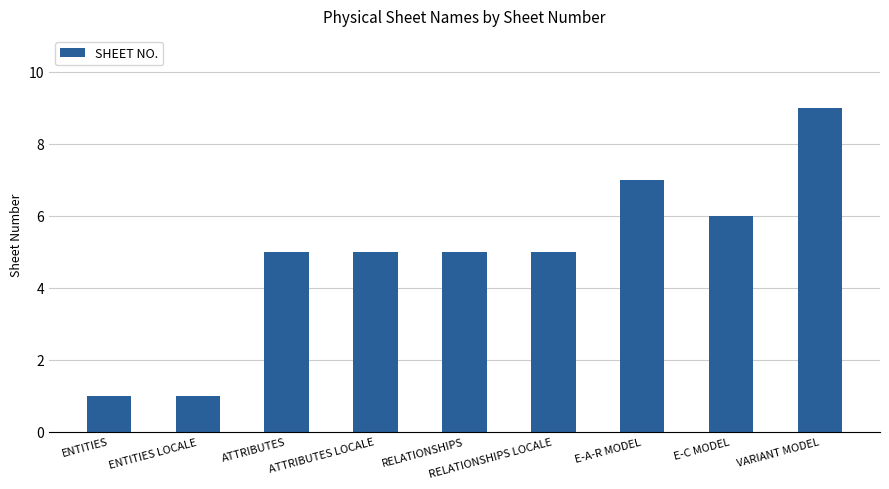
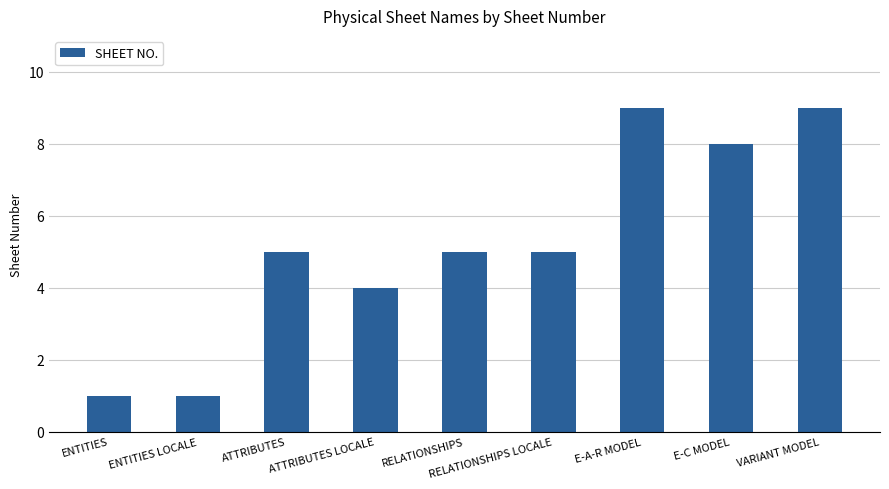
  {
    "ENTITIES": 1,
    "ENTITIES LOCALE": 1,
    "ATTRIBUTES": 5,
-   "ATTRIBUTES LOCALE": 5,
+   "ATTRIBUTES LOCALE": 4,
    "RELATIONSHIPS": 5,
    "RELATIONSHIPS LOCALE": 5,
-   "E-A-R MODEL": 7,
-   "E-C MODEL": 6,
+   "E-A-R MODEL": 9,
+   "E-C MODEL": 8,
    "VARIANT MODEL": 9
  }
